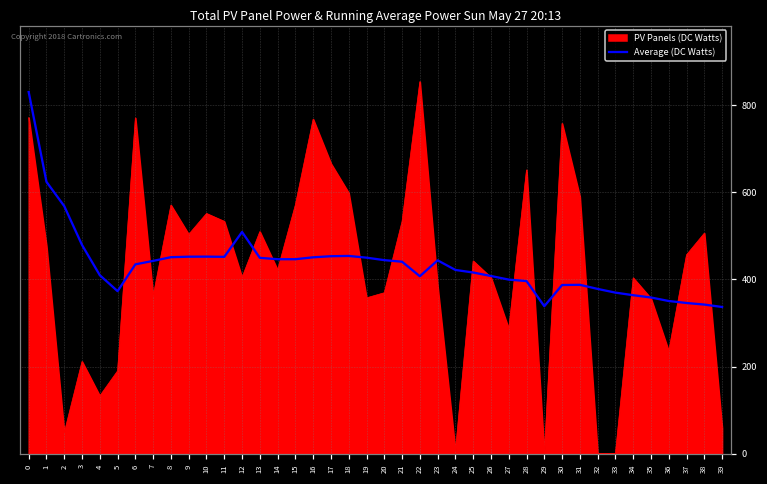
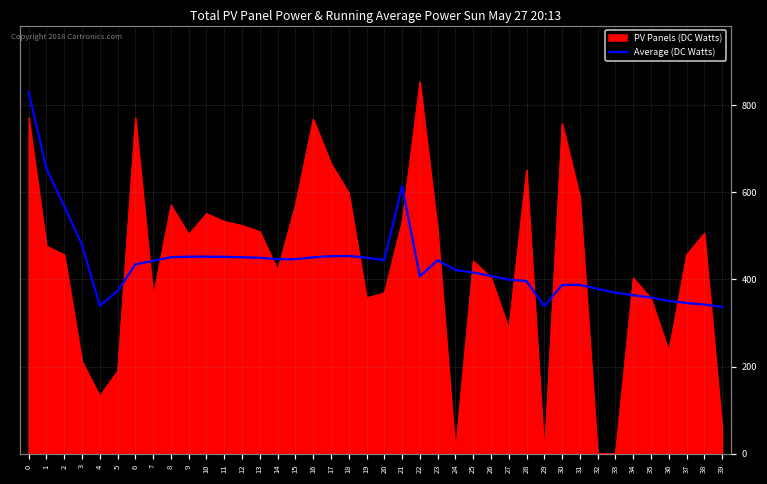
  {
    "PV Panels (DC Watts)": {
      "0": 770,
      "1": 480,
-     "2": 50,
+     "2": 460,
      "3": 210,
      "4": 130,
      "5": 190,
      "6": 770,
      "7": 360,
      "8": 570,
      "9": 500,
      "10": 550,
      "11": 530,
-     "12": 400,
+     "12": 520,
      "13": 510,
      "14": 420,
      "15": 570,
      "16": 770,
      "17": 670,
      "18": 600,
      "19": 360,
      "20": 370,
      "21": 530,
      "22": 850,
-     "23": 390,
+     "23": 510,
      "24": 10,
      "25": 440,
      "27": 290,
      "28": 650,
      "29": 0,
      "30": 760,
      "31": 590,
      "32": 0,
      "33": 0,
      "34": 400,
      "36": 240,
      "37": 460,
      "38": 510,
      "39": 60
    },
    "Average (DC Watts)": {
      "0": 830,
-     "1": 620,
+     "1": 650,
      "2": 570,
      "3": 480,
-     "4": 410,
+     "4": 340,
      "5": 370,
      "6": 430,
      "7": 440,
      "8": 450,
      "9": 450,
      "10": 450,
      "11": 450,
-     "12": 510,
+     "12": 450,
      "13": 450,
      "14": 450,
      "15": 450,
      "16": 450,
      "17": 450,
      "18": 450,
      "19": 450,
      "20": 440,
-     "21": 440,
+     "21": 610,
      "22": 410,
      "23": 440,
      "24": 420,
      "25": 420,
      "27": 400,
      "28": 400,
      "29": 340,
      "30": 390,
      "31": 390,
      "32": 380,
      "33": 370,
      "34": 360,
      "36": 350,
      "37": 350,
      "38": 340,
      "39": 340
    }
  }
